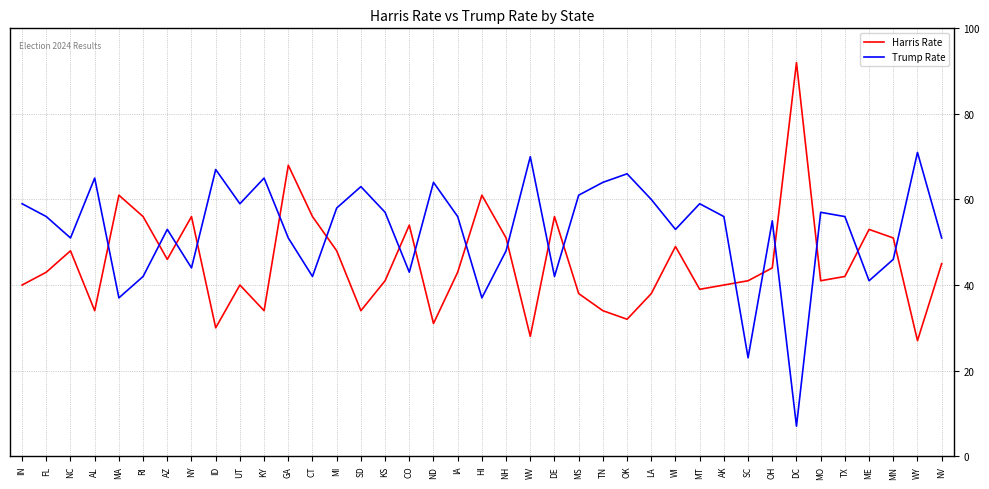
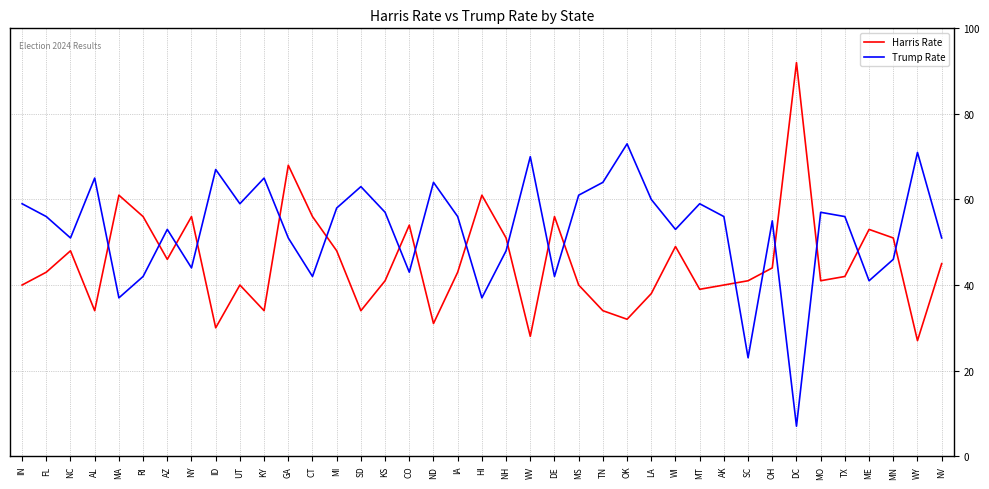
  {
    "Harris Rate": {
      "IN": 40,
      "FL": 43,
      "NC": 48,
      "AL": 34,
      "MA": 61,
      "RI": 56,
      "AZ": 46,
      "NY": 56,
      "ID": 30,
      "UT": 40,
      "KY": 34,
      "GA": 68,
      "CT": 56,
      "MI": 48,
      "SD": 34,
      "KS": 41,
      "CO": 54,
      "ND": 31,
      "IA": 43,
      "HI": 61,
      "NH": 51,
      "WV": 28,
      "DE": 56,
-     "MS": 38,
+     "MS": 40,
      "TN": 34,
      "OK": 32,
      "LA": 38,
      "WI": 49,
      "MT": 39,
      "AK": 40,
      "SC": 41,
      "OH": 44,
      "DC": 92,
      "MO": 41,
      "TX": 42,
      "ME": 53,
      "MN": 51,
      "WY": 27,
      "NV": 45
    },
    "Trump Rate": {
      "IN": 59,
      "FL": 56,
      "NC": 51,
      "AL": 65,
      "MA": 37,
      "RI": 42,
      "AZ": 53,
      "NY": 44,
      "ID": 67,
      "UT": 59,
      "KY": 65,
      "GA": 51,
      "CT": 42,
      "MI": 58,
      "SD": 63,
      "KS": 57,
      "CO": 43,
      "ND": 64,
      "IA": 56,
      "HI": 37,
      "NH": 48,
      "WV": 70,
      "DE": 42,
      "MS": 61,
      "TN": 64,
-     "OK": 66,
+     "OK": 73,
      "LA": 60,
      "WI": 53,
      "MT": 59,
      "AK": 56,
      "SC": 23,
      "OH": 55,
      "DC": 7,
      "MO": 57,
      "TX": 56,
      "ME": 41,
      "MN": 46,
      "WY": 71,
      "NV": 51
    }
  }
